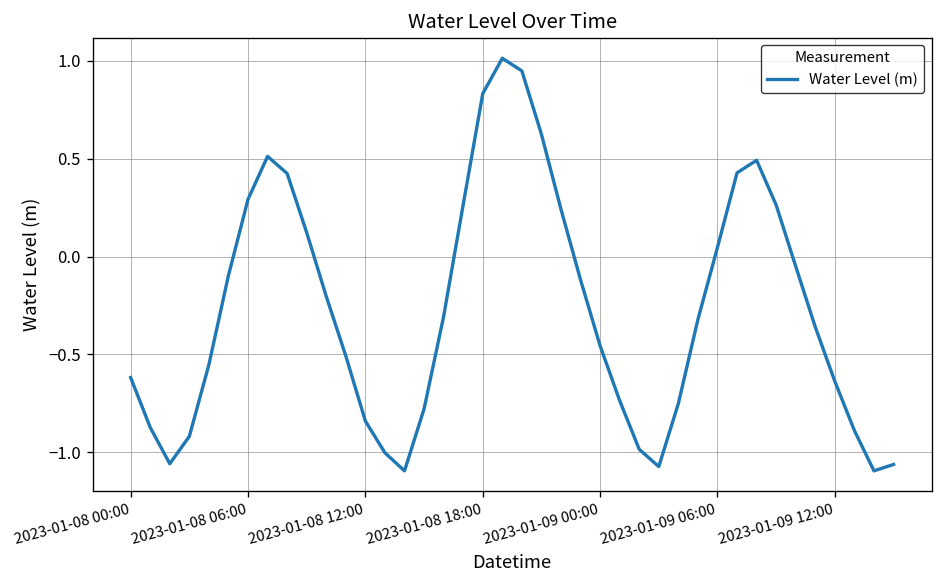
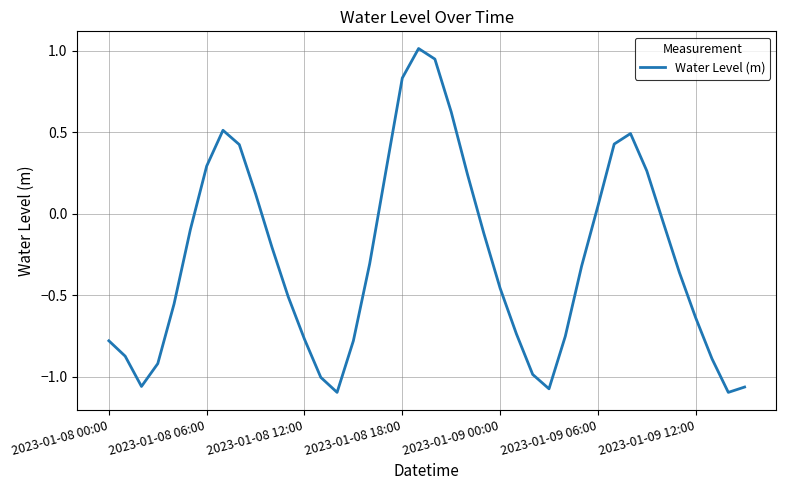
  {
-   "2023-01-08 00:00": -0.62,
+   "2023-01-08 00:00": -0.78,
    "2023-01-08 06:00": 0.29,
-   "2023-01-08 12:00": -0.84,
+   "2023-01-08 12:00": -0.77,
    "2023-01-08 18:00": 0.83,
    "2023-01-09 00:00": -0.46,
    "2023-01-09 06:00": 0.05,
    "2023-01-09 12:00": -0.64
  }
